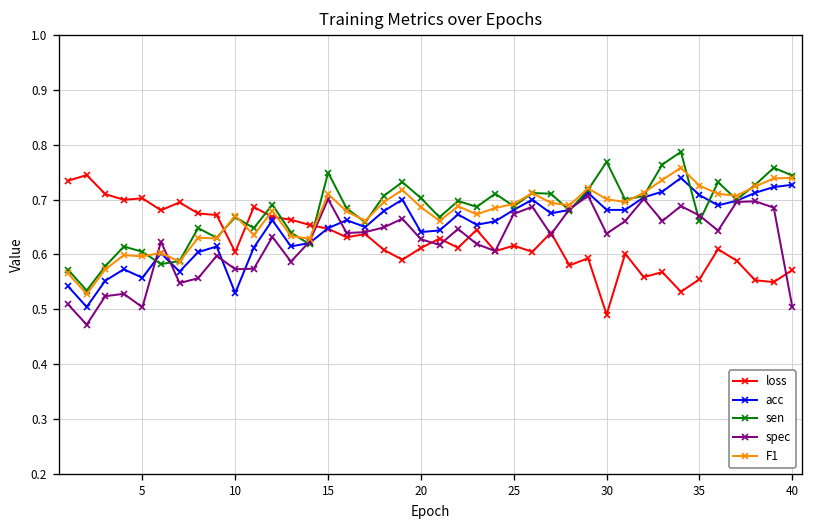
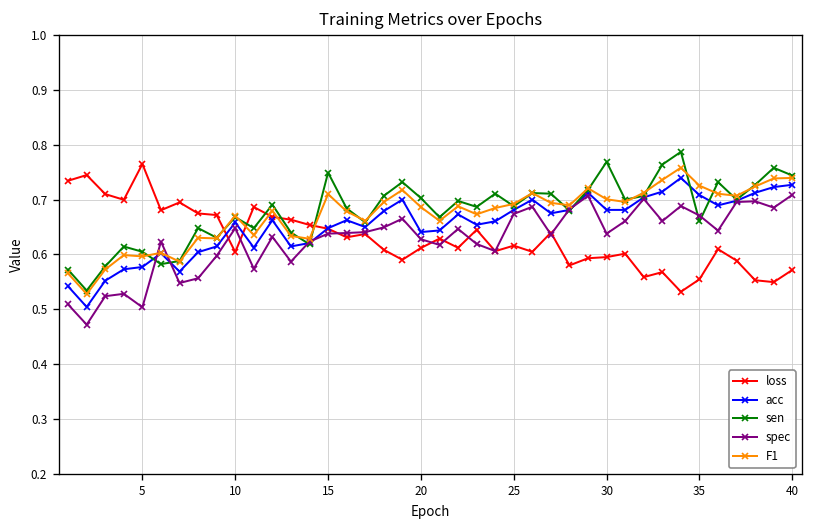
  {
    "loss": {
-     "5": 0.70,
+     "5": 0.77,
      "10": 0.60,
      "20": 0.61,
      "25": 0.62,
-     "30": 0.49,
+     "30": 0.60,
      "35": 0.55,
      "40": 0.57
    },
    "acc": {
-     "5": 0.56,
-     "10": 0.53,
+     "5": 0.58,
+     "10": 0.66,
      "20": 0.64,
      "25": 0.68,
      "30": 0.68,
      "35": 0.71,
      "40": 0.73
    },
    "sen": {
      "5": 0.60,
      "15": 0.75,
      "20": 0.70,
      "30": 0.77,
      "35": 0.66
    },
    "spec": {
      "5": 0.50,
-     "10": 0.57,
-     "15": 0.70,
+     "10": 0.65,
+     "15": 0.64,
      "20": 0.63,
      "25": 0.67,
      "30": 0.64,
      "35": 0.67,
-     "40": 0.50
+     "40": 0.71
    },
    "F1": {
      "5": 0.60,
      "15": 0.71,
      "20": 0.69,
      "30": 0.70,
      "35": 0.73
    }
  }
